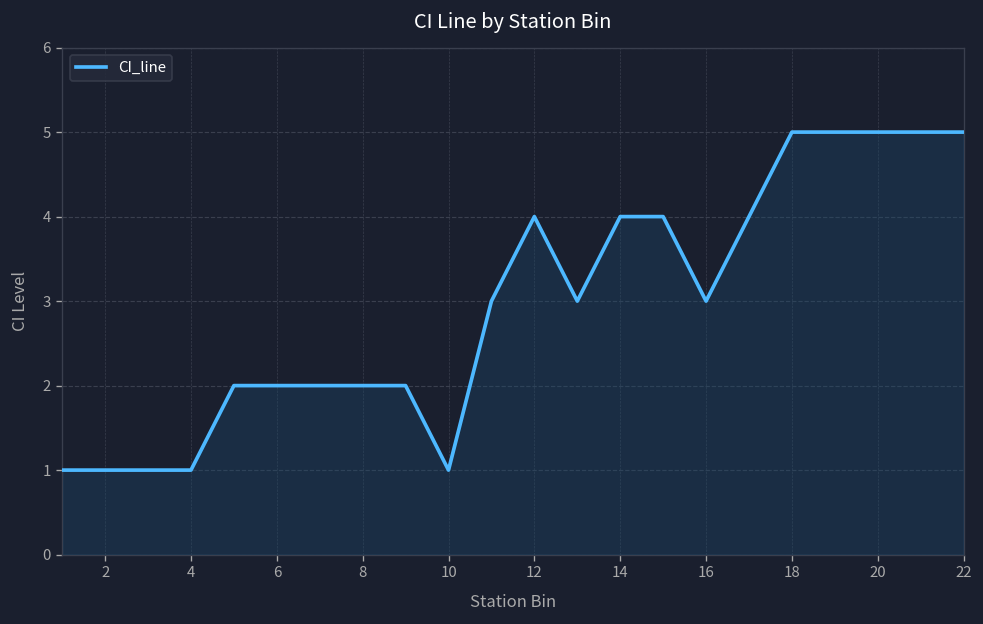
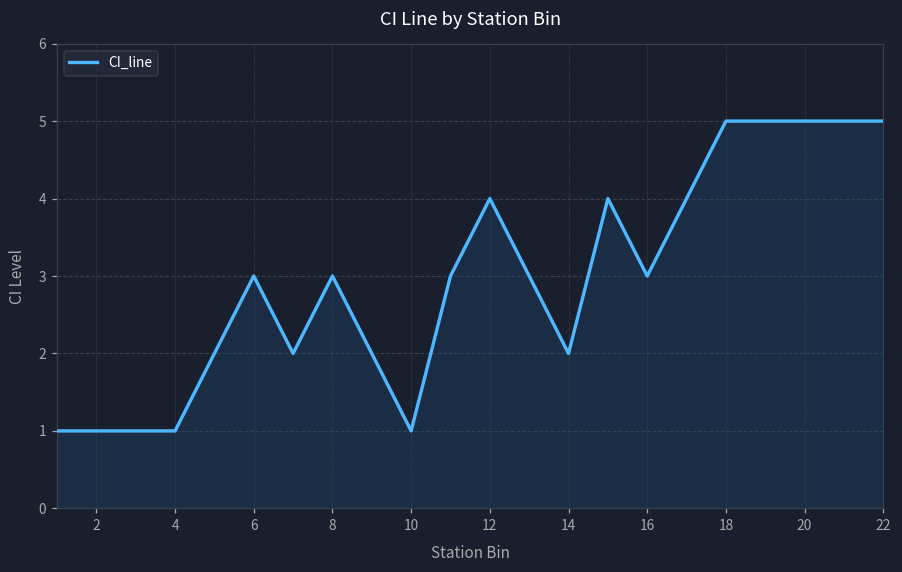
  {
    "2": 1,
    "4": 1,
-   "6": 2,
-   "8": 2,
+   "6": 3,
+   "8": 3,
    "10": 1,
    "12": 4,
-   "14": 4,
+   "14": 2,
    "16": 3,
    "18": 5,
    "20": 5,
    "22": 5
  }
